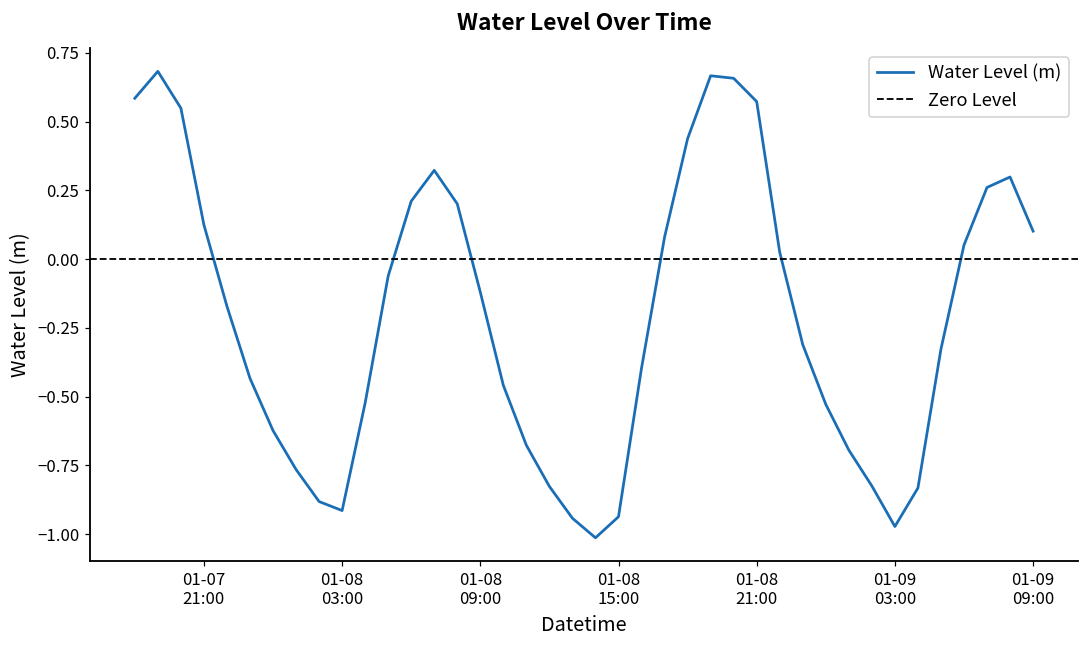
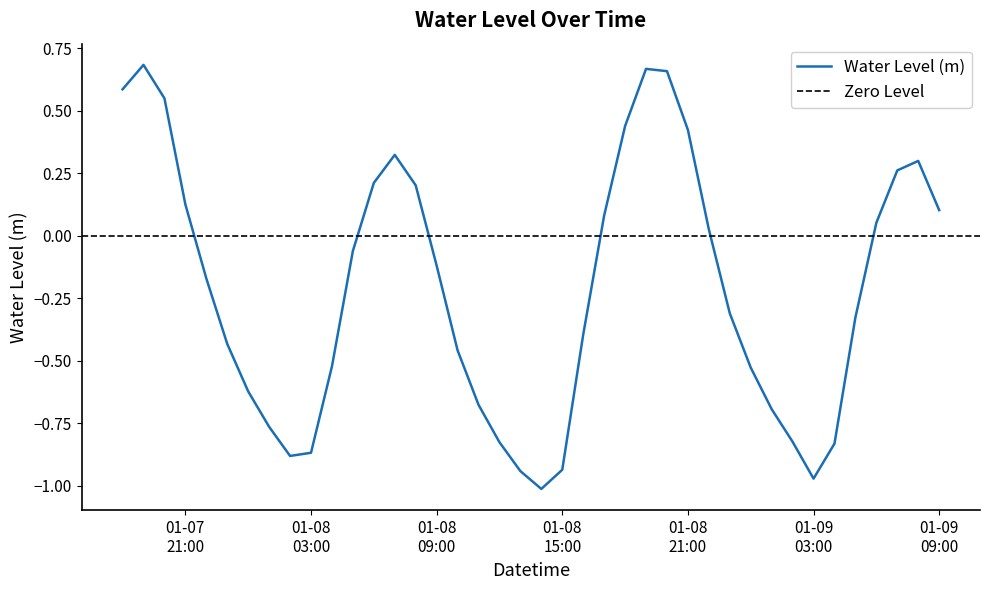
  {
    "01-07 21:00": 0.12,
-   "01-08 03:00": -0.91,
+   "01-08 03:00": -0.87,
    "01-08 09:00": -0.12,
    "01-08 15:00": -0.94,
-   "01-08 21:00": 0.57,
+   "01-08 21:00": 0.42,
    "01-09 03:00": -0.97,
    "01-09 09:00": 0.10
  }
